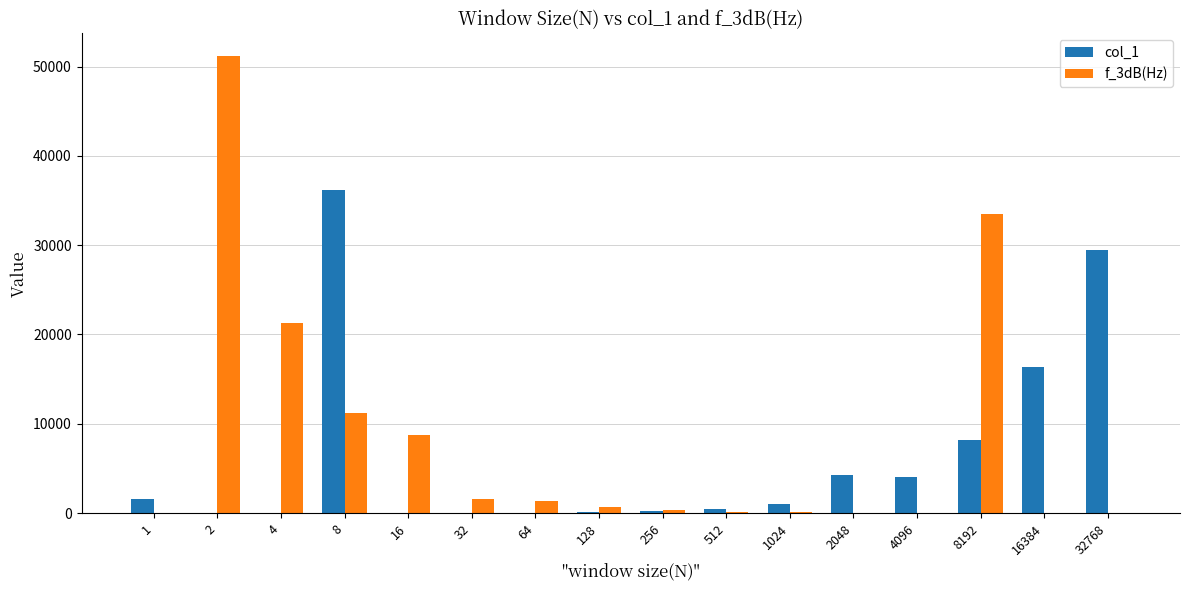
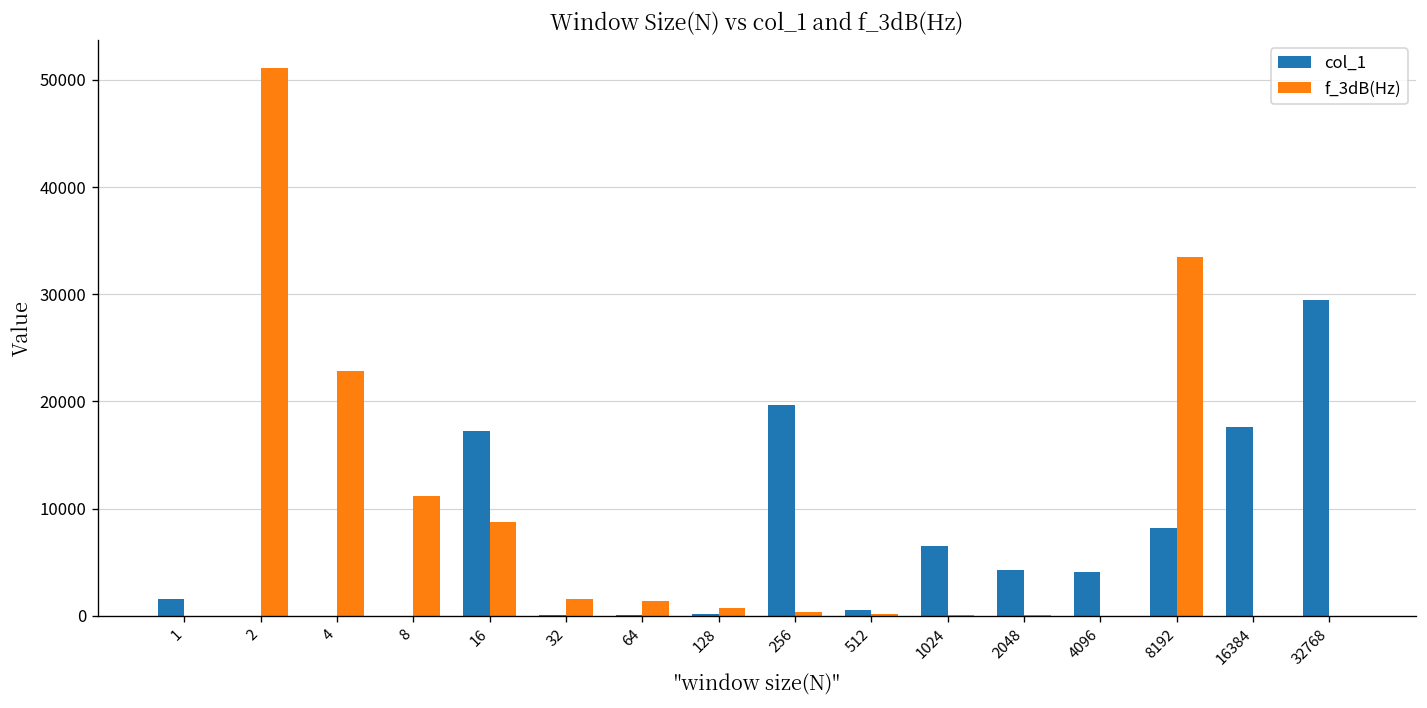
  {
    "col_1": {
      "1": 2000,
-     "8": 36000,
-     "16": 0,
-     "256": 0,
+     "8": 0,
+     "16": 17000,
+     "256": 20000,
      "512": 1000,
-     "1024": 1000,
+     "1024": 7000,
      "2048": 4000,
      "4096": 4000,
      "8192": 8000,
-     "16384": 16000,
+     "16384": 18000,
      "32768": 29000
    },
    "f_3dB(Hz)": {
      "1": 0,
      "2": 51000,
-     "4": 21000,
+     "4": 23000,
      "8": 11000,
      "16": 9000,
      "32": 2000,
      "64": 1000,
      "128": 1000,
      "256": 0,
      "8192": 33000
    }
  }
